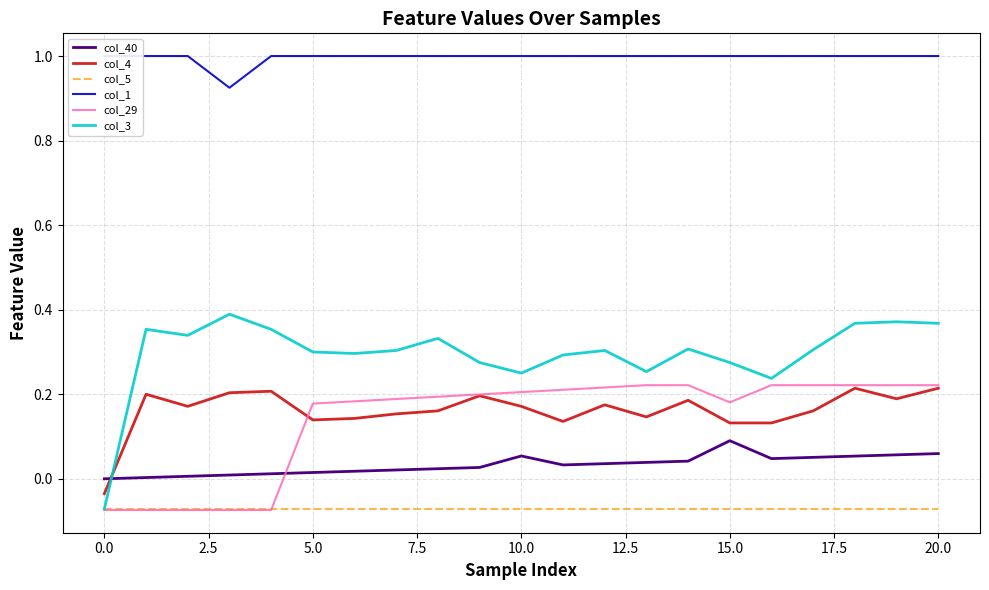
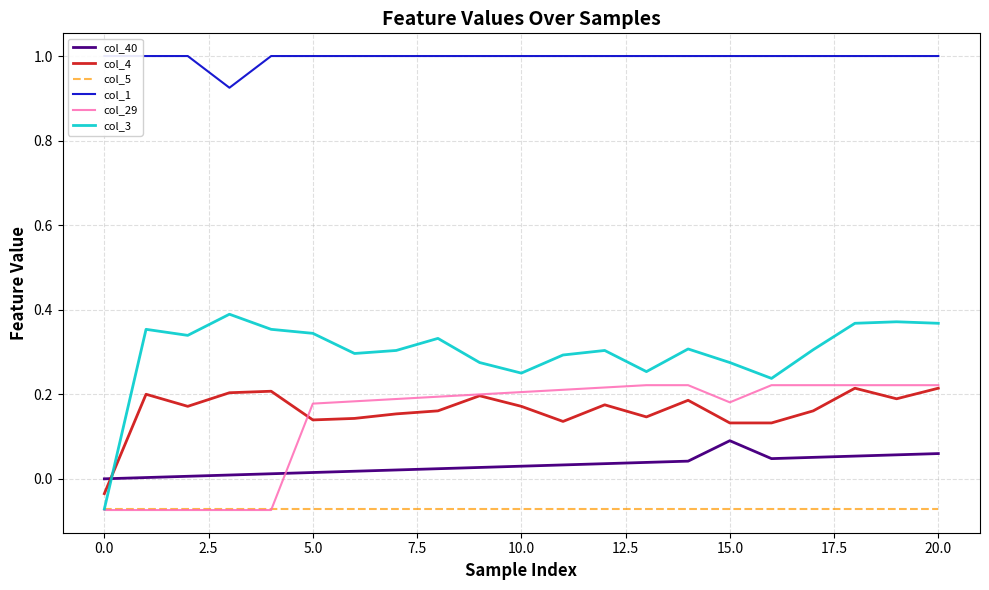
  {
    "col_40": {
      "0.0": 0.00,
      "5.0": 0.01,
-     "10.0": 0.05,
+     "10.0": 0.03,
      "15.0": 0.09,
      "20.0": 0.06
    },
    "col_4": {
      "0.0": -0.04,
      "5.0": 0.14,
      "10.0": 0.17,
      "15.0": 0.13,
      "20.0": 0.21
    },
    "col_5": {
      "5.0": -0.07,
      "10.0": -0.07,
      "15.0": -0.07,
      "20.0": -0.07
    },
    "col_1": {
      "5.0": 1.00,
      "10.0": 1.00,
      "15.0": 1.00,
      "20.0": 1.00
    },
    "col_29": {
      "5.0": 0.18,
      "10.0": 0.21,
      "15.0": 0.18,
      "20.0": 0.22
    },
    "col_3": {
-     "5.0": 0.30,
+     "5.0": 0.34,
      "10.0": 0.25,
      "15.0": 0.28,
      "20.0": 0.37
    }
  }
